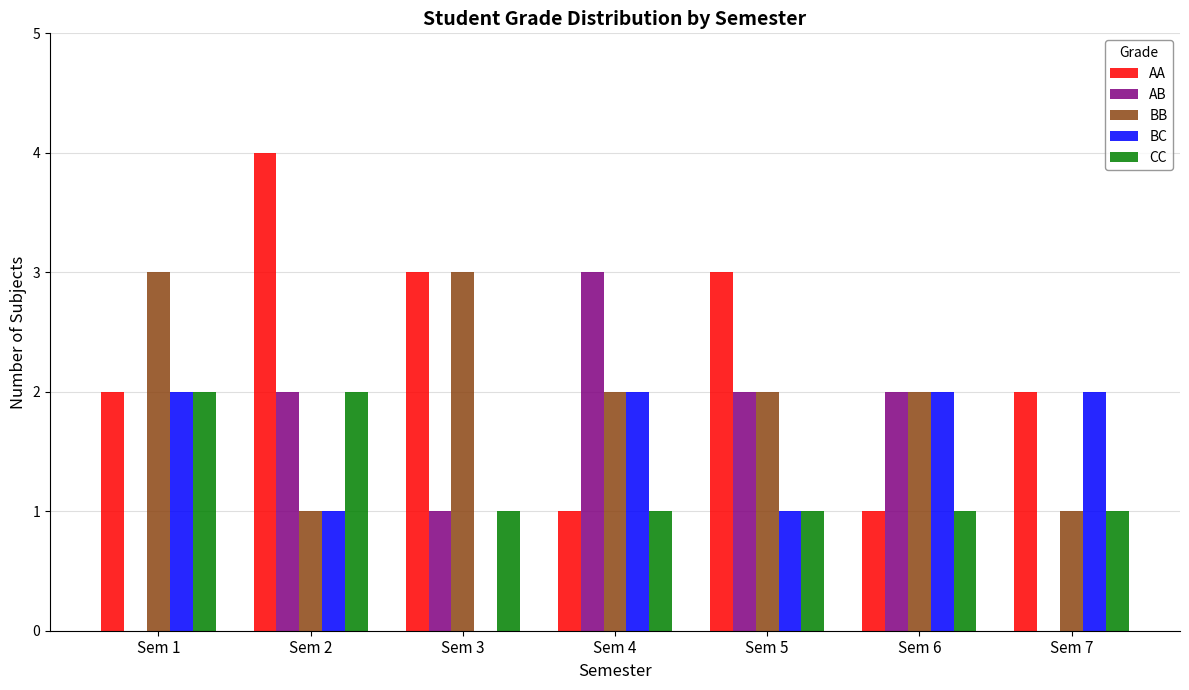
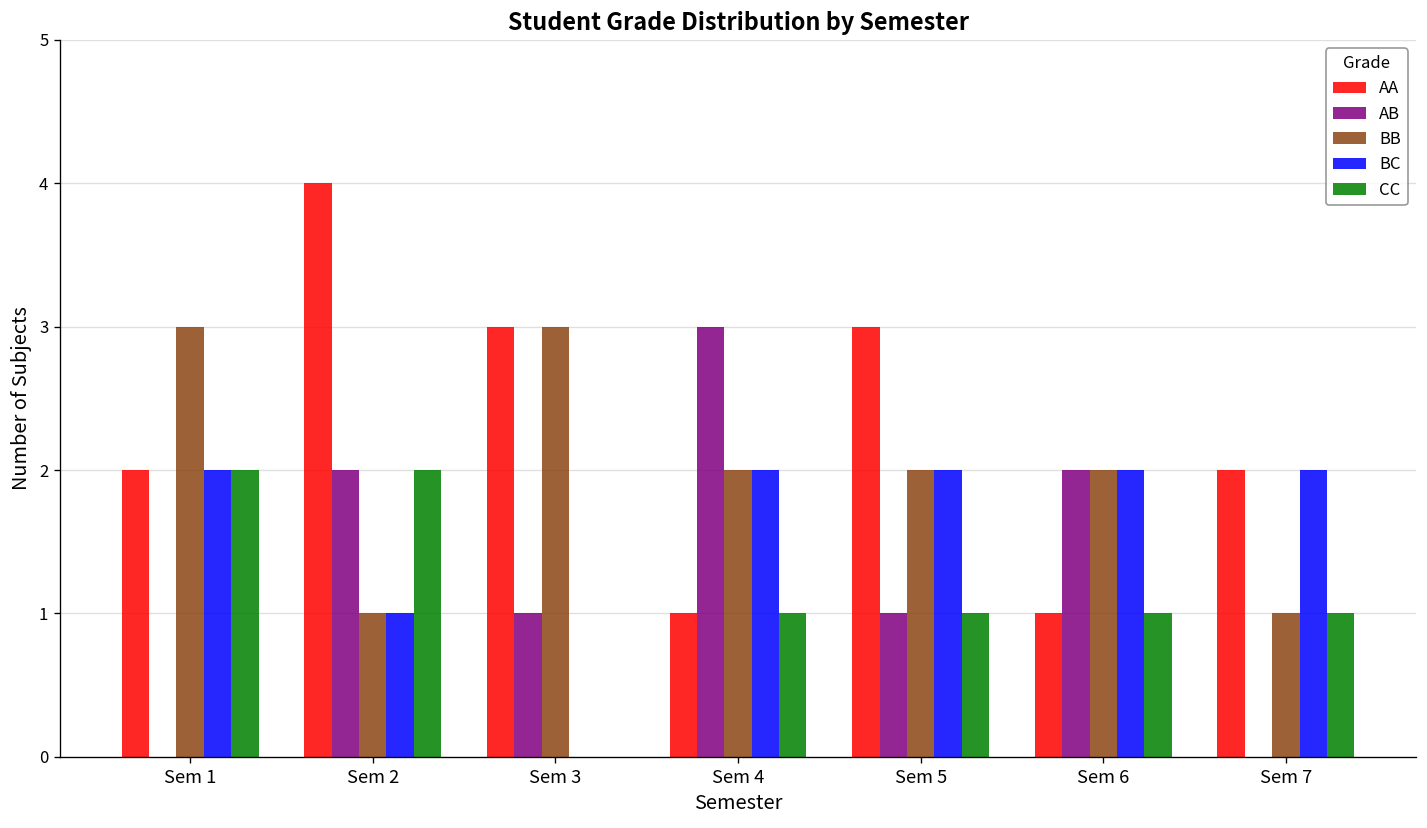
  {
    "AA": {
      "Sem 1": 2,
      "Sem 2": 4,
      "Sem 3": 3,
      "Sem 4": 1,
      "Sem 5": 3,
      "Sem 6": 1,
      "Sem 7": 2
    },
    "AB": {
      "Sem 1": 0,
      "Sem 2": 2,
      "Sem 3": 1,
      "Sem 4": 3,
-     "Sem 5": 2,
+     "Sem 5": 1,
      "Sem 6": 2,
      "Sem 7": 0
    },
    "BB": {
      "Sem 1": 3,
      "Sem 2": 1,
      "Sem 3": 3,
      "Sem 4": 2,
      "Sem 5": 2,
      "Sem 6": 2,
      "Sem 7": 1
    },
    "BC": {
      "Sem 1": 2,
      "Sem 2": 1,
      "Sem 3": 0,
      "Sem 4": 2,
-     "Sem 5": 1,
+     "Sem 5": 2,
      "Sem 6": 2,
      "Sem 7": 2
    },
    "CC": {
      "Sem 1": 2,
      "Sem 2": 2,
-     "Sem 3": 1,
+     "Sem 3": 0,
      "Sem 4": 1,
      "Sem 5": 1,
      "Sem 6": 1,
      "Sem 7": 1
    }
  }
